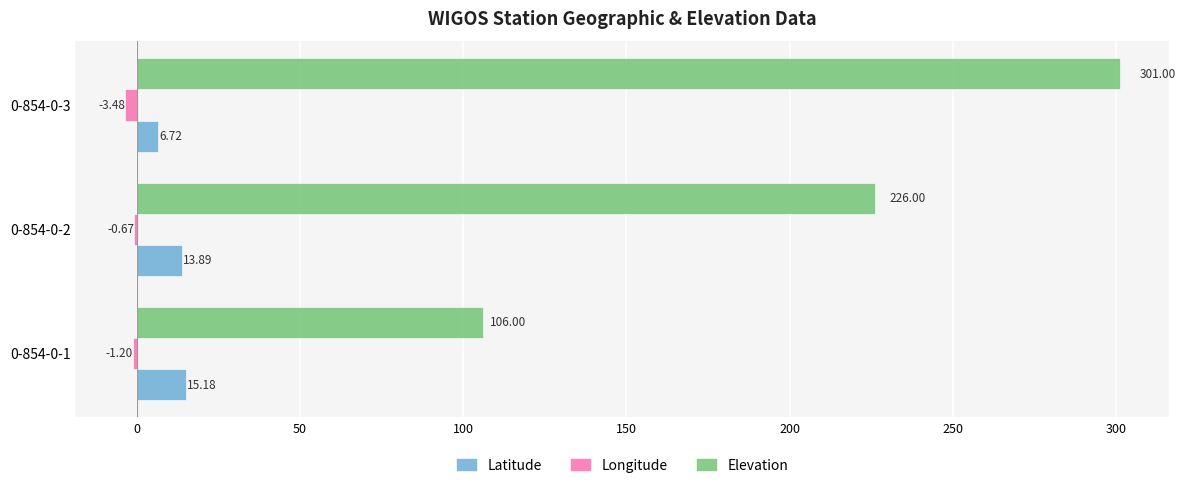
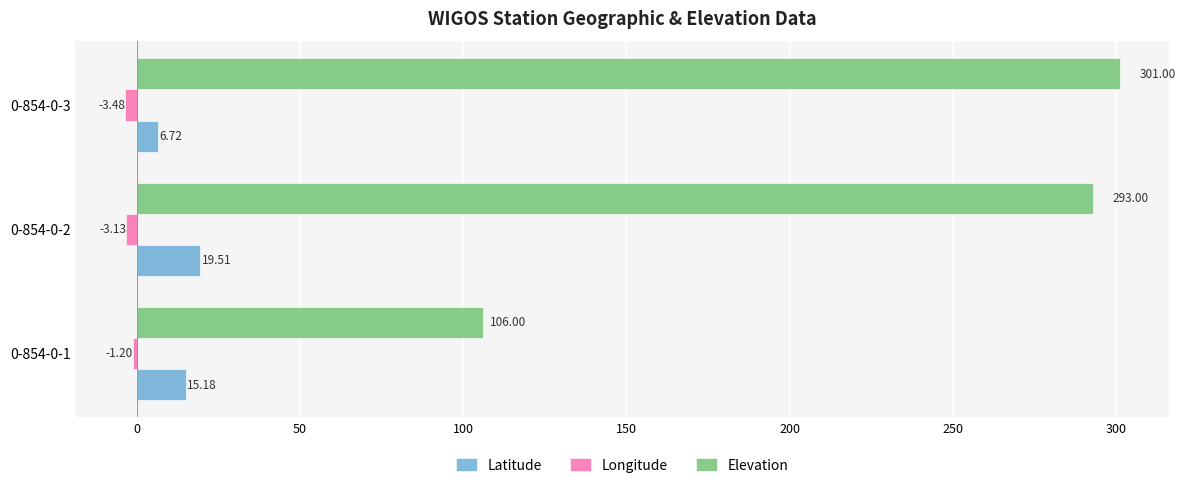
  {
    "Latitude": {
      "0-854-0-3": 6.72,
-     "0-854-0-2": 13.89,
+     "0-854-0-2": 19.51,
      "0-854-0-1": 15.18
    },
    "Longitude": {
      "0-854-0-3": -3.48,
-     "0-854-0-2": -0.67,
+     "0-854-0-2": -3.13,
      "0-854-0-1": -1.20
    },
    "Elevation": {
      "0-854-0-3": 301.00,
-     "0-854-0-2": 226.00,
+     "0-854-0-2": 293.00,
      "0-854-0-1": 106.00
    }
  }
